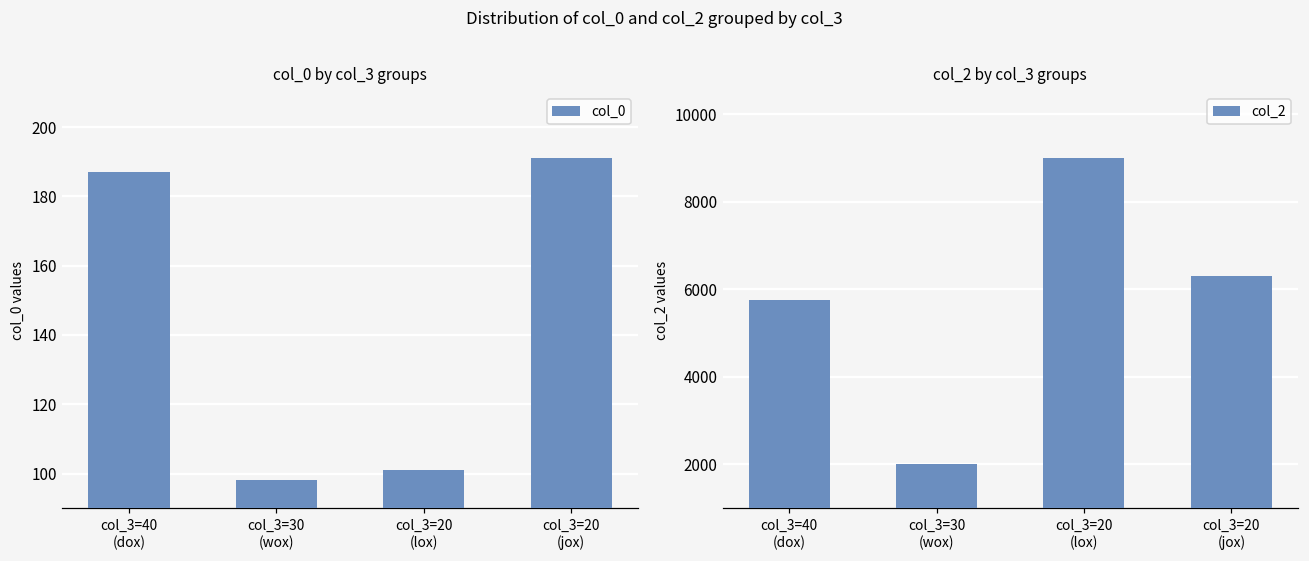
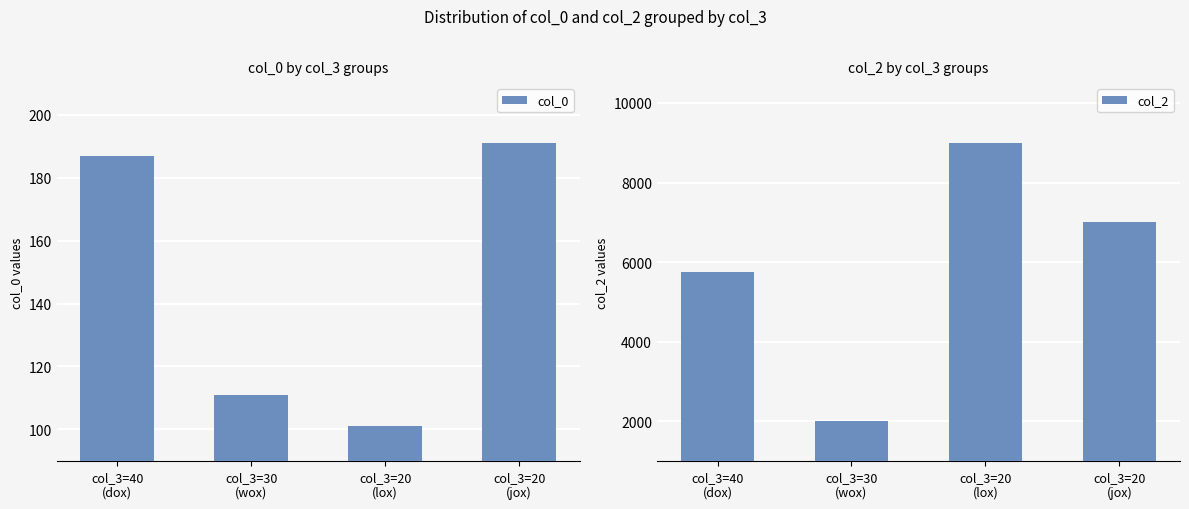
  {
    "col_0 by col_3 groups": {
      "col_3=40 (dox)": 187,
-     "col_3=30 (wox)": 98,
+     "col_3=30 (wox)": 111,
      "col_3=20 (lox)": 101,
      "col_3=20 (jox)": 191
    },
    "col_2 by col_3 groups": {
      "col_3=40 (dox)": 5700,
      "col_3=30 (wox)": 2000,
      "col_3=20 (lox)": 9000,
-     "col_3=20 (jox)": 6300
+     "col_3=20 (jox)": 7000
    }
  }
